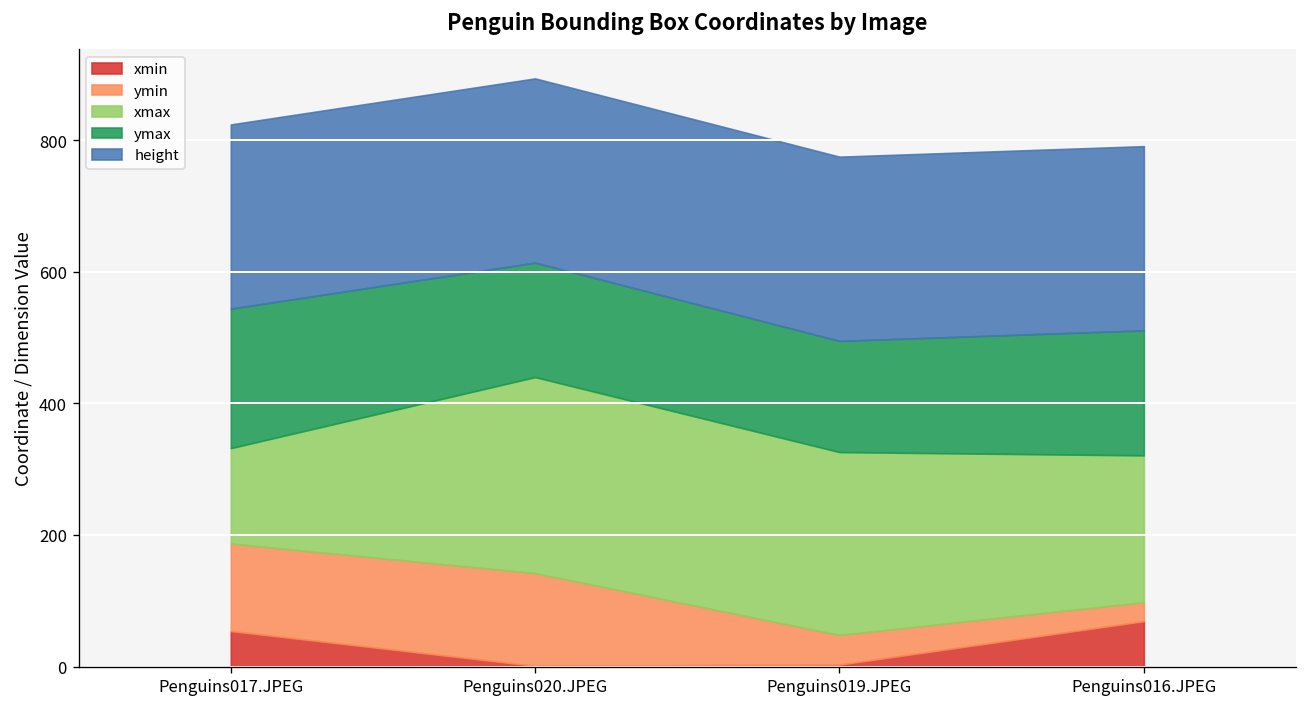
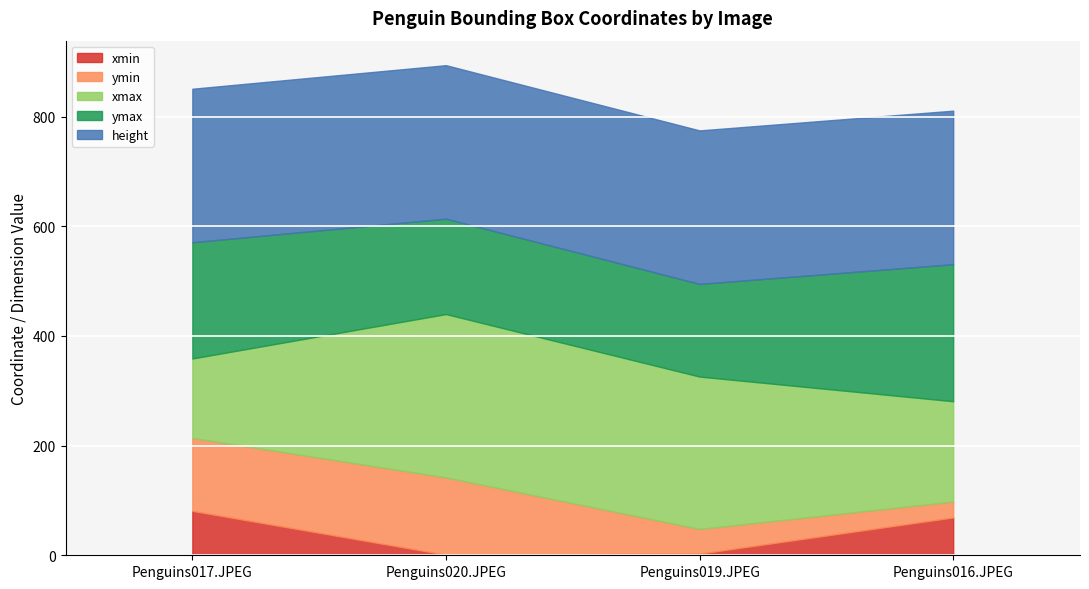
  {
    "xmin": {
-     "Penguins017.JPEG": 50,
+     "Penguins017.JPEG": 80,
      "Penguins016.JPEG": 70
    },
    "ymin": {
      "Penguins017.JPEG": 130,
      "Penguins020.JPEG": 140,
      "Penguins019.JPEG": 50,
      "Penguins016.JPEG": 30
    },
    "xmax": {
      "Penguins017.JPEG": 150,
      "Penguins020.JPEG": 300,
      "Penguins019.JPEG": 280,
-     "Penguins016.JPEG": 220
+     "Penguins016.JPEG": 180
    },
    "ymax": {
      "Penguins017.JPEG": 210,
      "Penguins020.JPEG": 170,
      "Penguins019.JPEG": 170,
-     "Penguins016.JPEG": 190
+     "Penguins016.JPEG": 250
    },
    "height": {
      "Penguins017.JPEG": 280,
      "Penguins020.JPEG": 280,
      "Penguins019.JPEG": 280,
      "Penguins016.JPEG": 280
    }
  }
